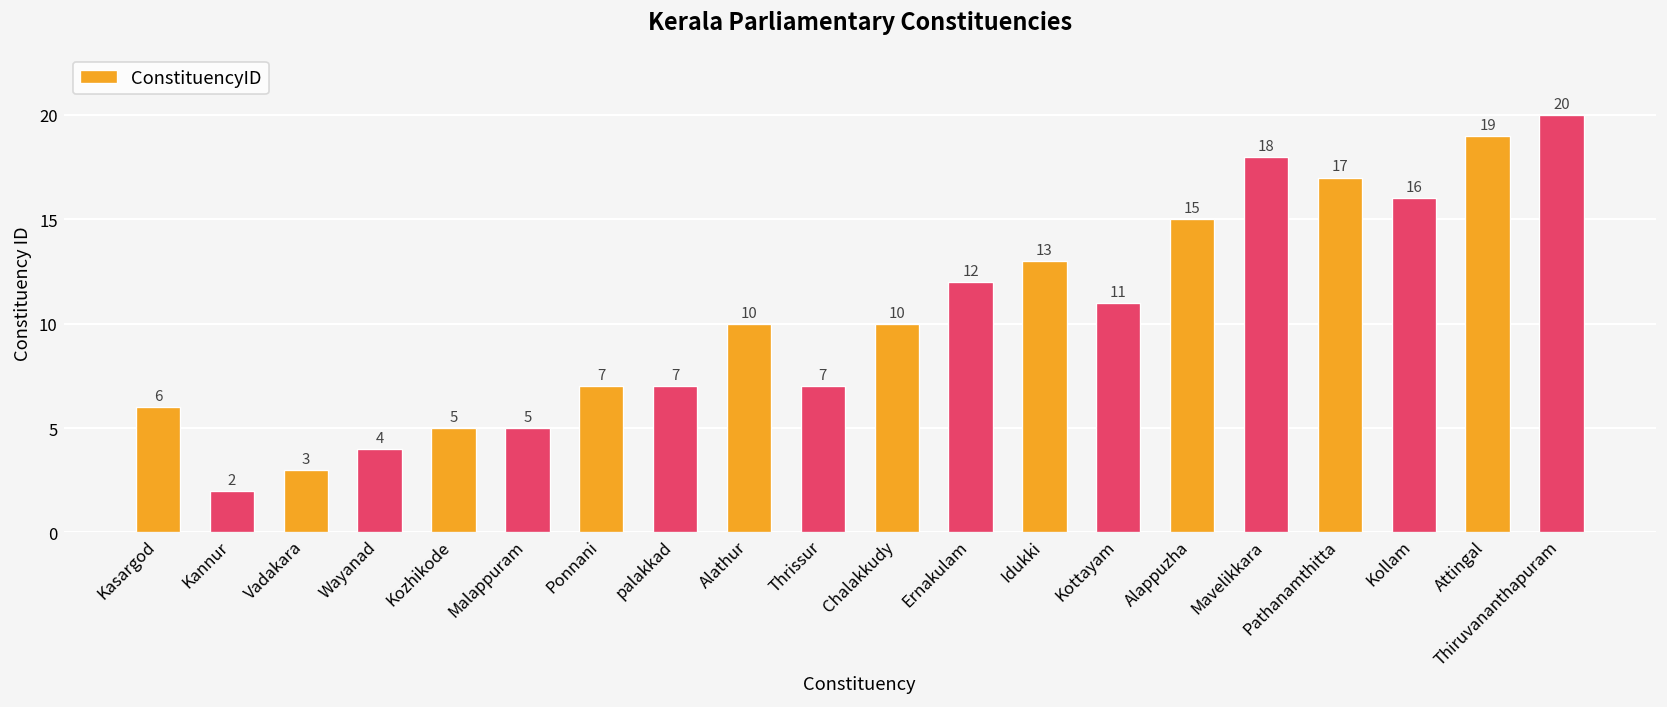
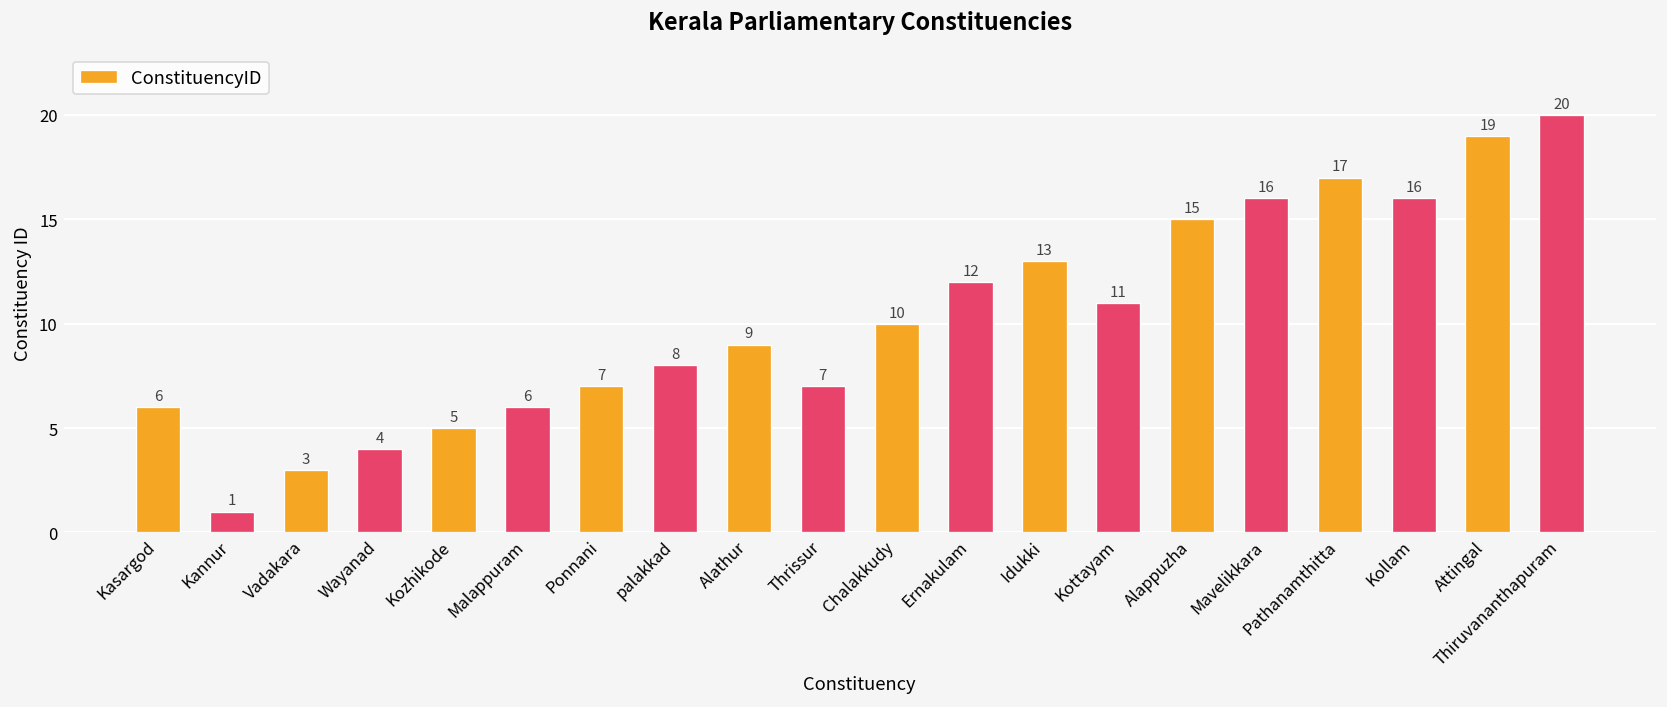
  {
    "Kasargod": 6,
-   "Kannur": 2,
+   "Kannur": 1,
    "Vadakara": 3,
    "Wayanad": 4,
    "Kozhikode": 5,
-   "Malappuram": 5,
+   "Malappuram": 6,
    "Ponnani": 7,
-   "palakkad": 7,
-   "Alathur": 10,
+   "palakkad": 8,
+   "Alathur": 9,
    "Thrissur": 7,
    "Chalakkudy": 10,
    "Ernakulam": 12,
    "Idukki": 13,
    "Kottayam": 11,
    "Alappuzha": 15,
-   "Mavelikkara": 18,
+   "Mavelikkara": 16,
    "Pathanamthitta": 17,
    "Kollam": 16,
    "Attingal": 19,
    "Thiruvananthapuram": 20
  }
